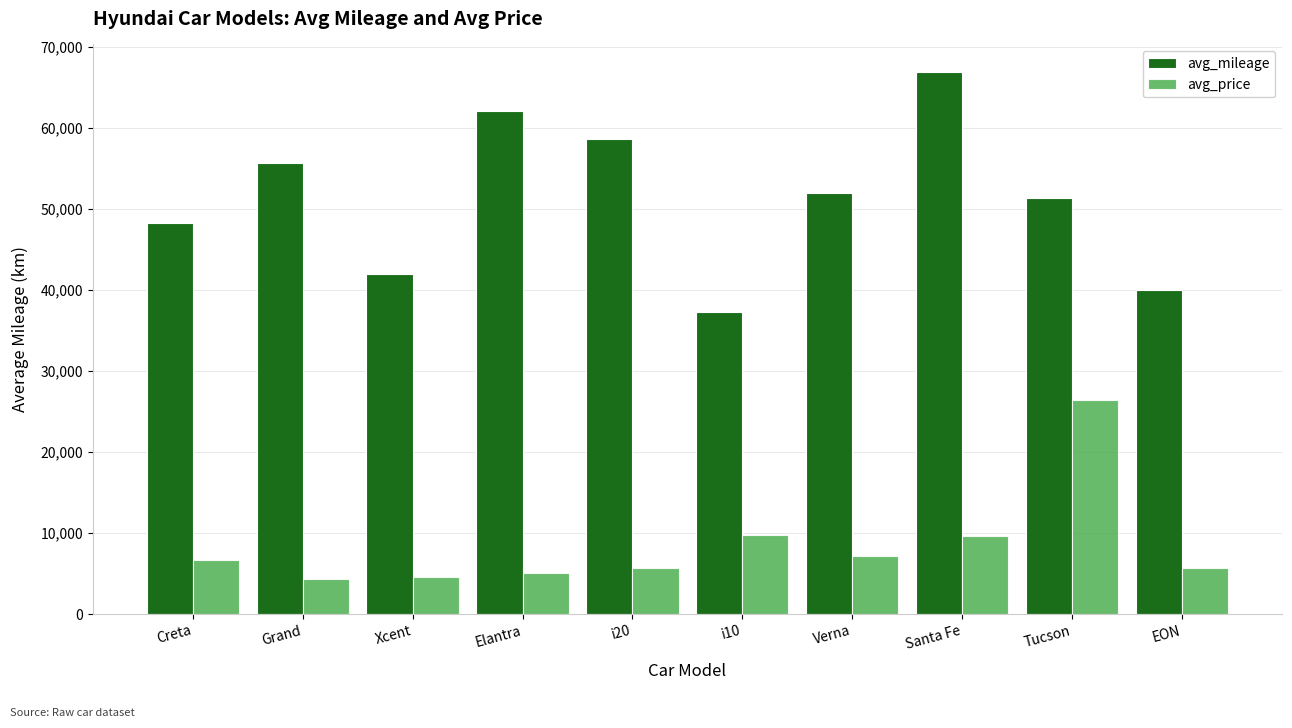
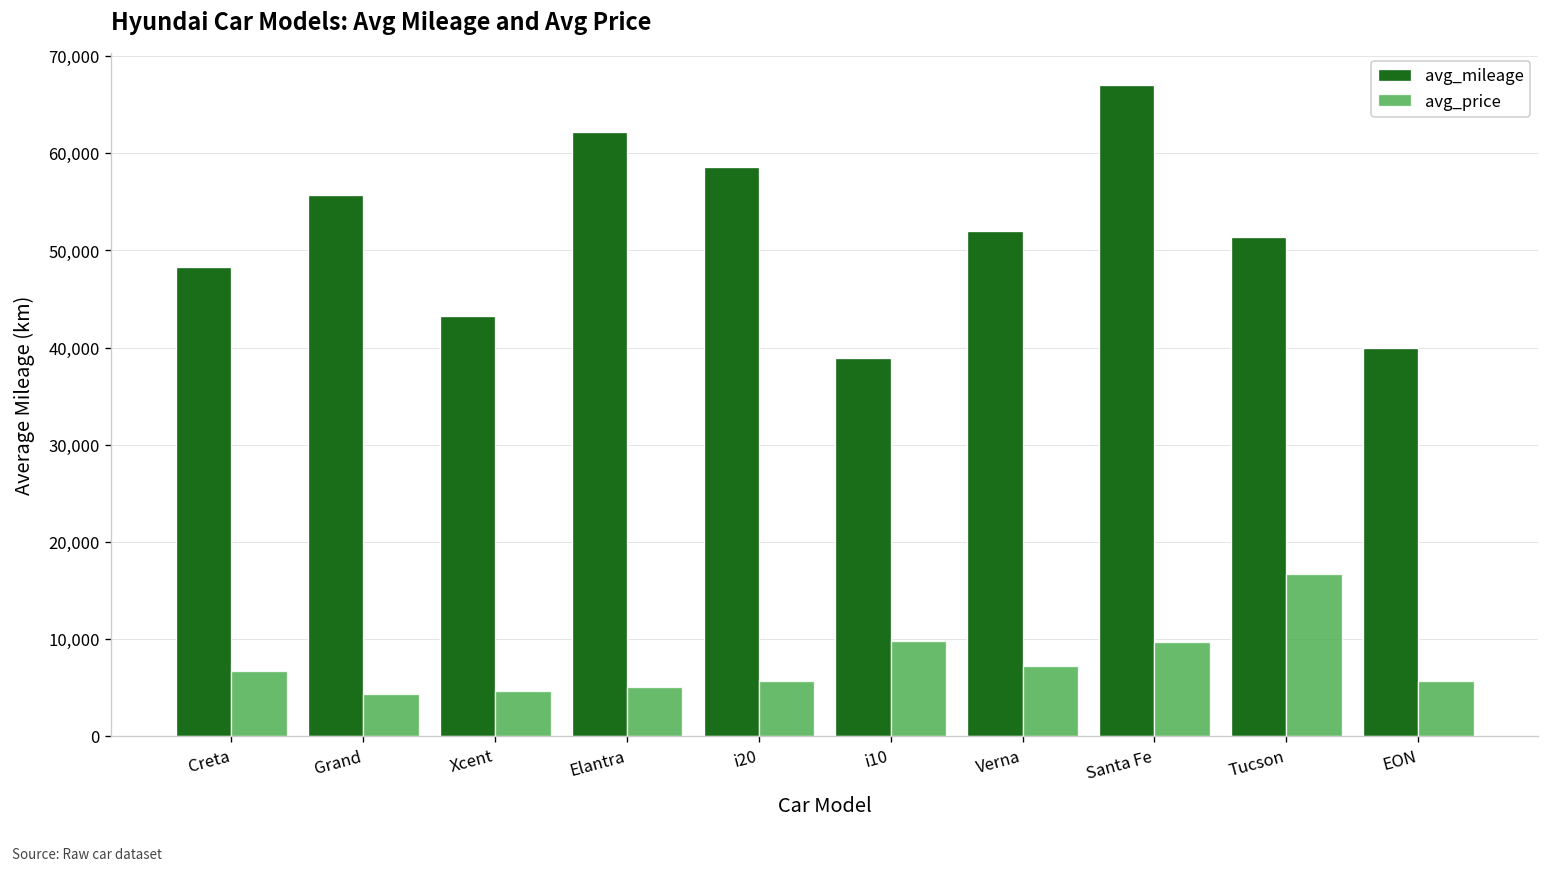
  {
    "avg_mileage": {
      "Creta": "48,000",
      "Grand": "56,000",
-     "Xcent": "42,000",
+     "Xcent": "43,000",
      "Elantra": "62,000",
      "i20": "59,000",
-     "i10": "37,000",
+     "i10": "39,000",
      "Verna": "52,000",
      "Santa Fe": "67,000",
      "Tucson": "51,000",
      "EON": "40,000"
    },
    "avg_price": {
      "Creta": "7,000",
      "Grand": "4,000",
      "Xcent": "5,000",
      "Elantra": "5,000",
      "i20": "6,000",
      "i10": "10,000",
      "Verna": "7,000",
      "Santa Fe": "10,000",
-     "Tucson": "26,000",
+     "Tucson": "17,000",
      "EON": "6,000"
    }
  }
